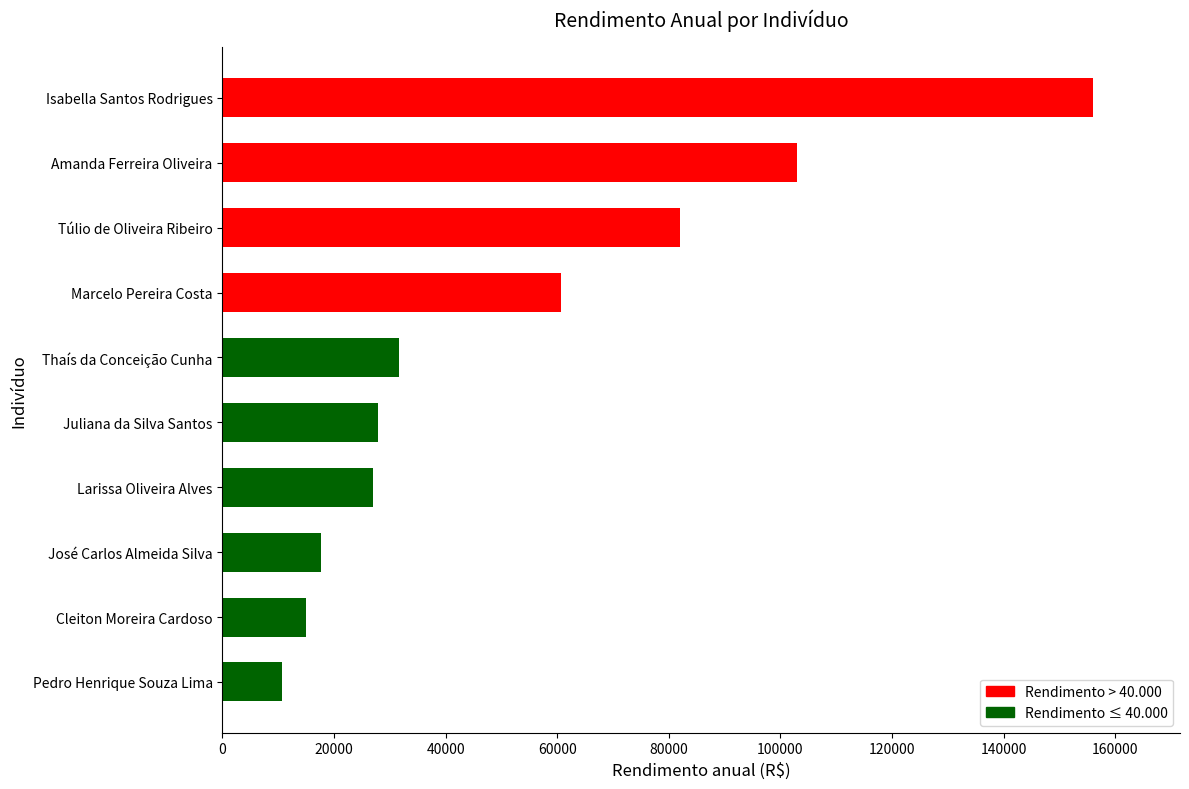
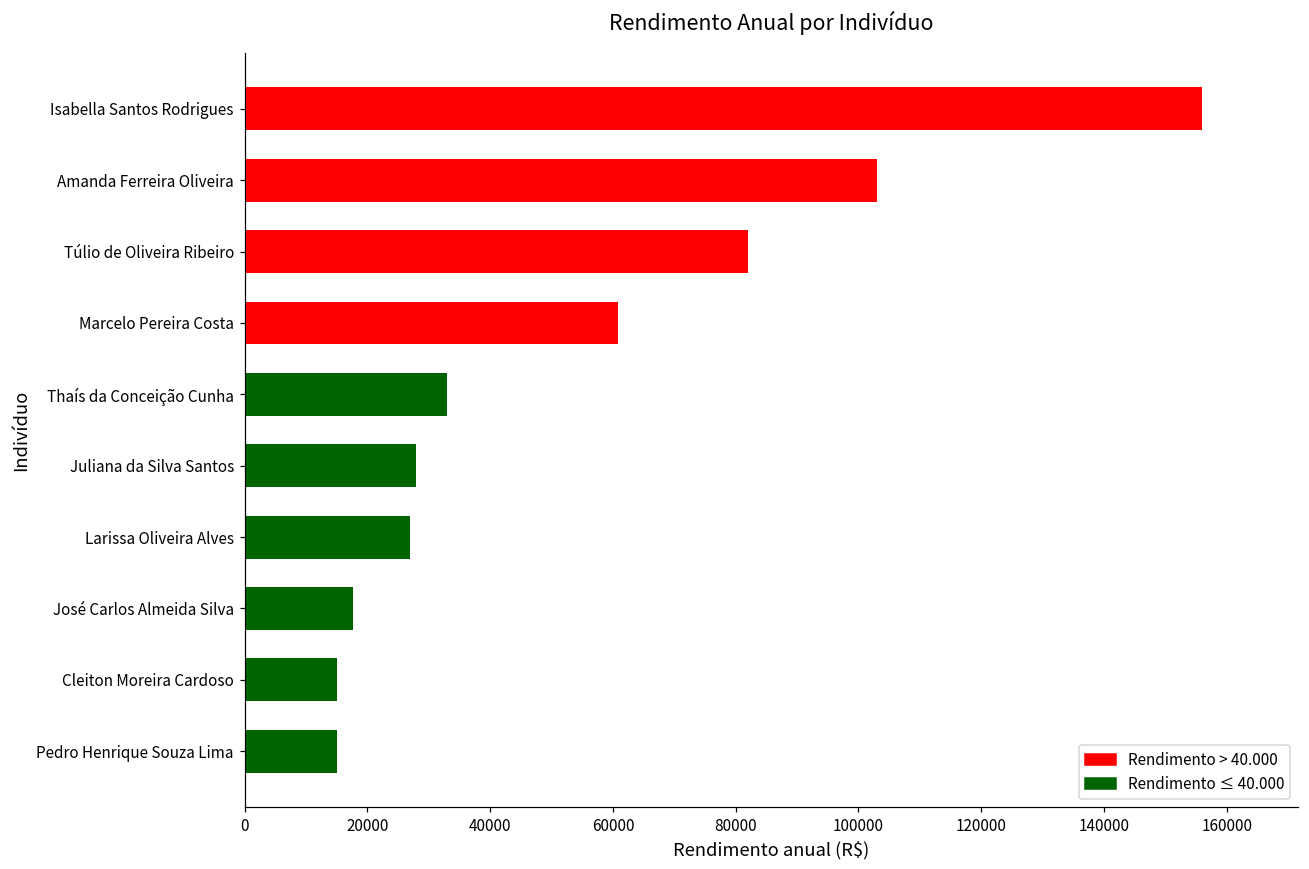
  {
    "Isabella Santos Rodrigues": 156000,
    "Amanda Ferreira Oliveira": 103000,
    "Túlio de Oliveira Ribeiro": 82000,
    "Marcelo Pereira Costa": 61000,
-   "Thaís da Conceição Cunha": 32000,
+   "Thaís da Conceição Cunha": 33000,
    "Juliana da Silva Santos": 28000,
    "Larissa Oliveira Alves": 27000,
    "José Carlos Almeida Silva": 18000,
    "Cleiton Moreira Cardoso": 15000,
-   "Pedro Henrique Souza Lima": 11000
+   "Pedro Henrique Souza Lima": 15000
  }
